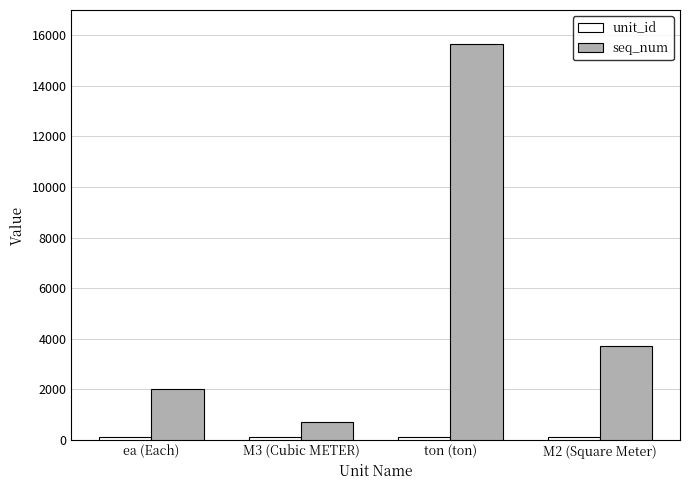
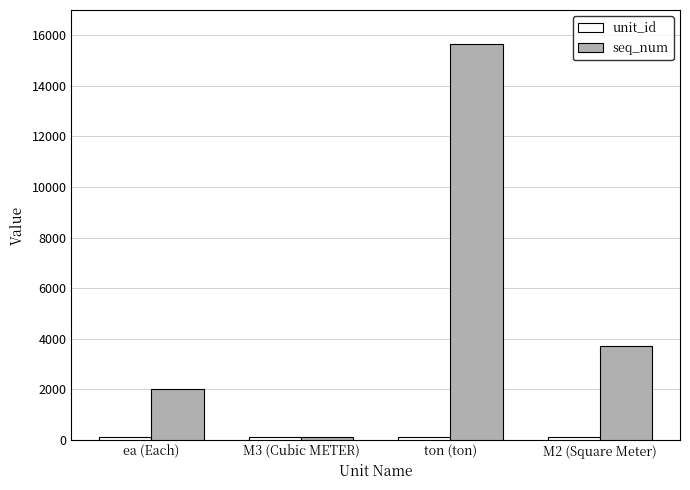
  {
    "unit_id": {
      "ea (Each)": 100,
      "M3 (Cubic METER)": 100,
      "ton (ton)": 100,
      "M2 (Square Meter)": 100
    },
    "seq_num": {
      "ea (Each)": 2000,
-     "M3 (Cubic METER)": 700,
+     "M3 (Cubic METER)": 100,
      "ton (ton)": 15600,
      "M2 (Square Meter)": 3700
    }
  }
